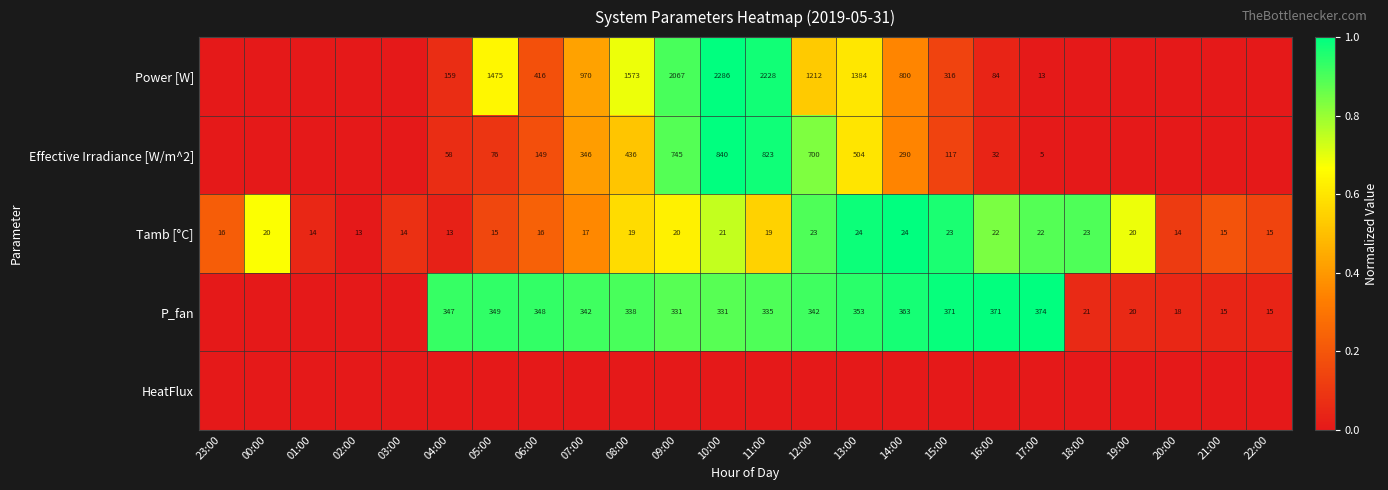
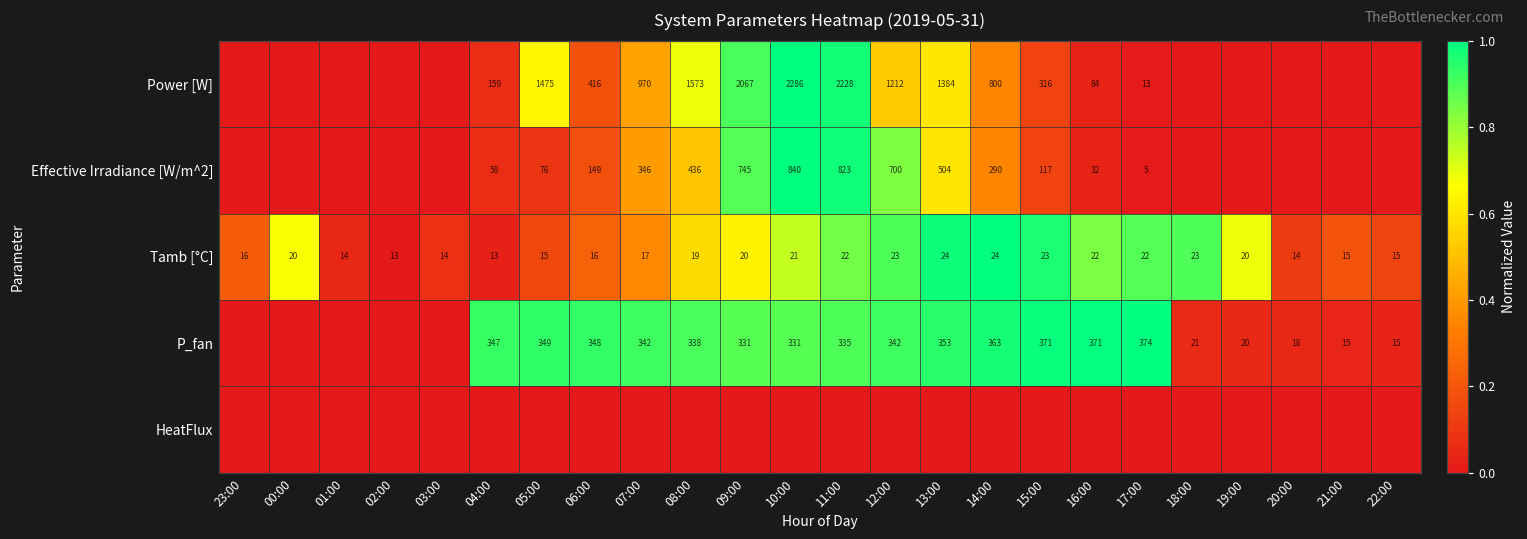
  {
    "Power [W]": {
      "04:00": 159,
      "05:00": 1475,
      "06:00": 416,
      "07:00": 970,
      "08:00": 1573,
      "09:00": 2067,
      "10:00": 2286,
      "11:00": 2228,
      "12:00": 1212,
      "13:00": 1384,
      "14:00": 800,
      "15:00": 316,
      "16:00": 84,
      "17:00": 13
    },
    "Effective Irradiance [W/m^2]": {
      "04:00": 58,
      "05:00": 76,
      "06:00": 149,
      "07:00": 346,
      "08:00": 436,
      "09:00": 745,
      "10:00": 840,
      "11:00": 823,
      "12:00": 700,
      "13:00": 504,
      "14:00": 290,
      "15:00": 117,
      "16:00": 32,
      "17:00": 5
    },
    "Tamb [°C]": {
      "23:00": 16,
      "00:00": 20,
      "01:00": 14,
      "02:00": 13,
      "03:00": 14,
      "04:00": 13,
      "05:00": 15,
      "06:00": 16,
      "07:00": 17,
      "08:00": 19,
      "09:00": 20,
      "10:00": 21,
-     "11:00": 19,
+     "11:00": 22,
      "12:00": 23,
      "13:00": 24,
      "14:00": 24,
      "15:00": 23,
      "16:00": 22,
      "17:00": 22,
      "18:00": 23,
      "19:00": 20,
      "20:00": 14,
      "21:00": 15,
      "22:00": 15
    },
    "P_fan": {
      "04:00": 347,
      "05:00": 349,
      "06:00": 348,
      "07:00": 342,
      "08:00": 338,
      "09:00": 331,
      "10:00": 331,
      "11:00": 335,
      "12:00": 342,
      "13:00": 353,
      "14:00": 363,
      "15:00": 371,
      "16:00": 371,
      "17:00": 374,
      "18:00": 21,
      "19:00": 20,
      "20:00": 18,
      "21:00": 15,
      "22:00": 15
    }
  }
